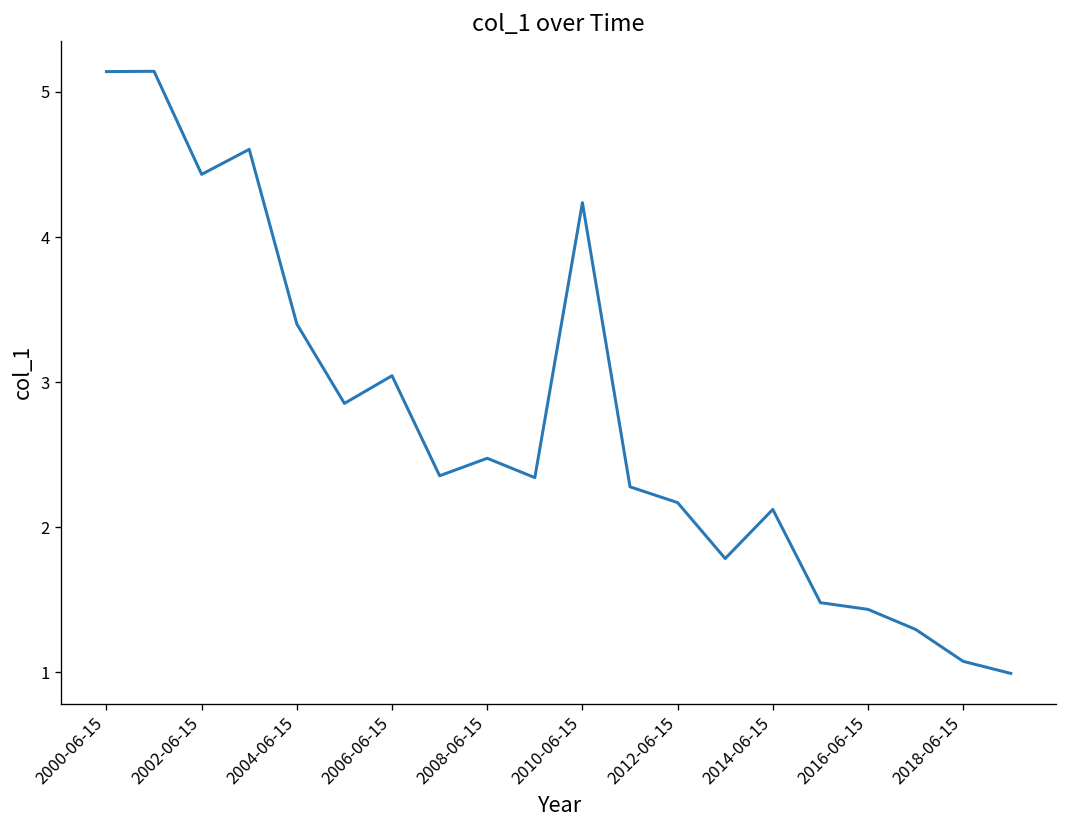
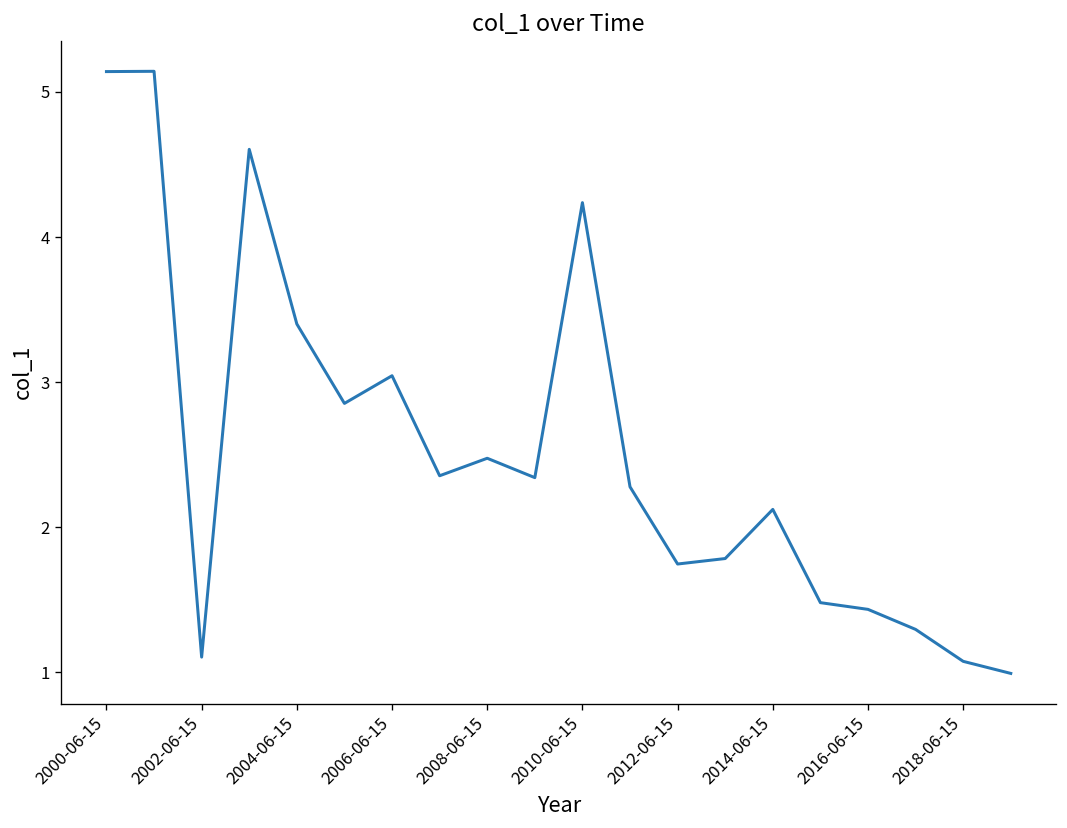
  {
    "2000-06-15": 5.14,
-   "2002-06-15": 4.43,
+   "2002-06-15": 1.10,
    "2004-06-15": 3.40,
    "2006-06-15": 3.04,
    "2008-06-15": 2.47,
    "2010-06-15": 4.24,
-   "2012-06-15": 2.17,
+   "2012-06-15": 1.75,
    "2014-06-15": 2.12,
    "2016-06-15": 1.43,
    "2018-06-15": 1.07
  }
